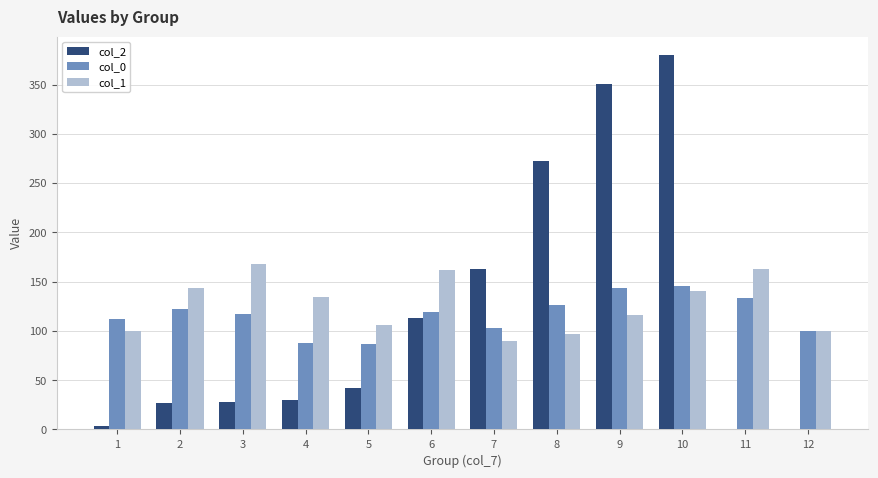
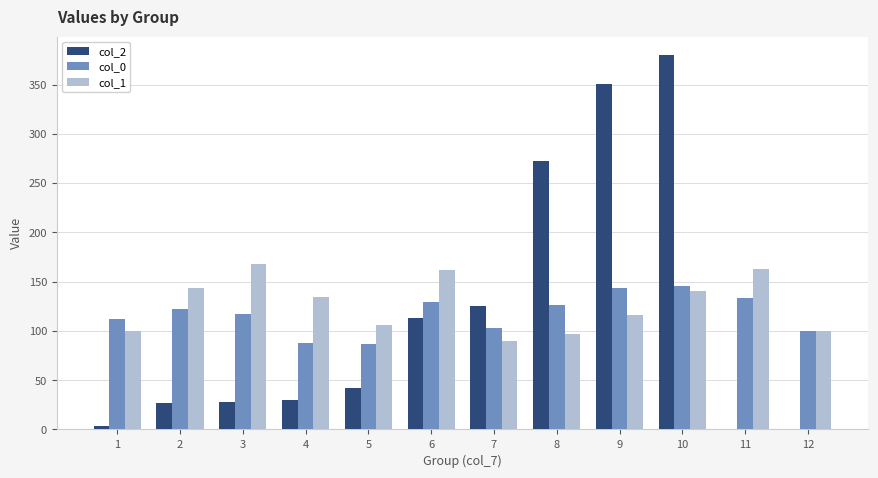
  {
    "col_2": {
      "1": 0,
      "2": 30,
      "3": 30,
      "4": 30,
      "5": 40,
      "6": 110,
-     "7": 160,
+     "7": 130,
      "8": 270,
      "9": 350,
      "10": 380,
      "11": 0,
      "12": 0
    },
    "col_0": {
      "1": 110,
      "2": 120,
      "3": 120,
      "4": 90,
      "5": 90,
-     "6": 120,
+     "6": 130,
      "7": 100,
      "8": 130,
      "9": 140,
      "10": 150,
      "11": 130,
      "12": 100
    },
    "col_1": {
      "1": 100,
      "2": 140,
      "3": 170,
      "4": 130,
      "5": 110,
      "6": 160,
      "7": 90,
      "8": 100,
      "9": 120,
      "10": 140,
      "11": 160,
      "12": 100
    }
  }
